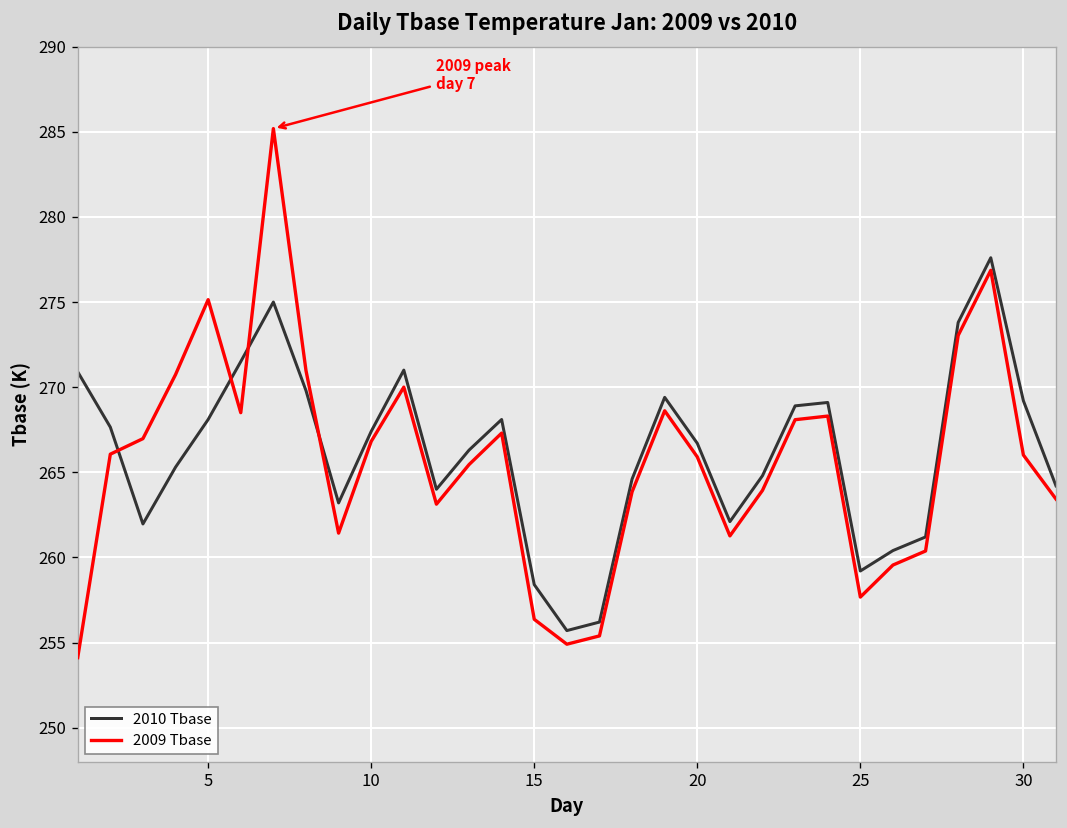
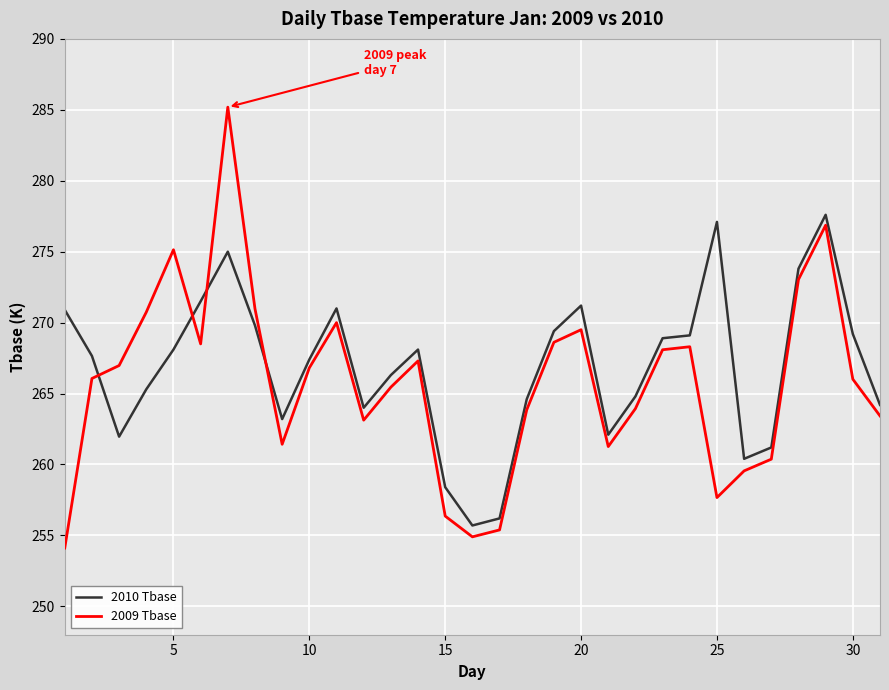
  {
    "2010 Tbase": {
      "5": 268.1,
      "10": 267.4,
      "15": 258.4,
-     "20": 266.7,
-     "25": 259.2,
+     "20": 271.2,
+     "25": 277.1,
      "30": 269.2
    },
    "2009 Tbase": {
      "5": 275.1,
      "10": 266.8,
      "15": 256.4,
-     "20": 265.9,
+     "20": 269.5,
      "25": 257.7,
      "30": 266.0
    }
  }
